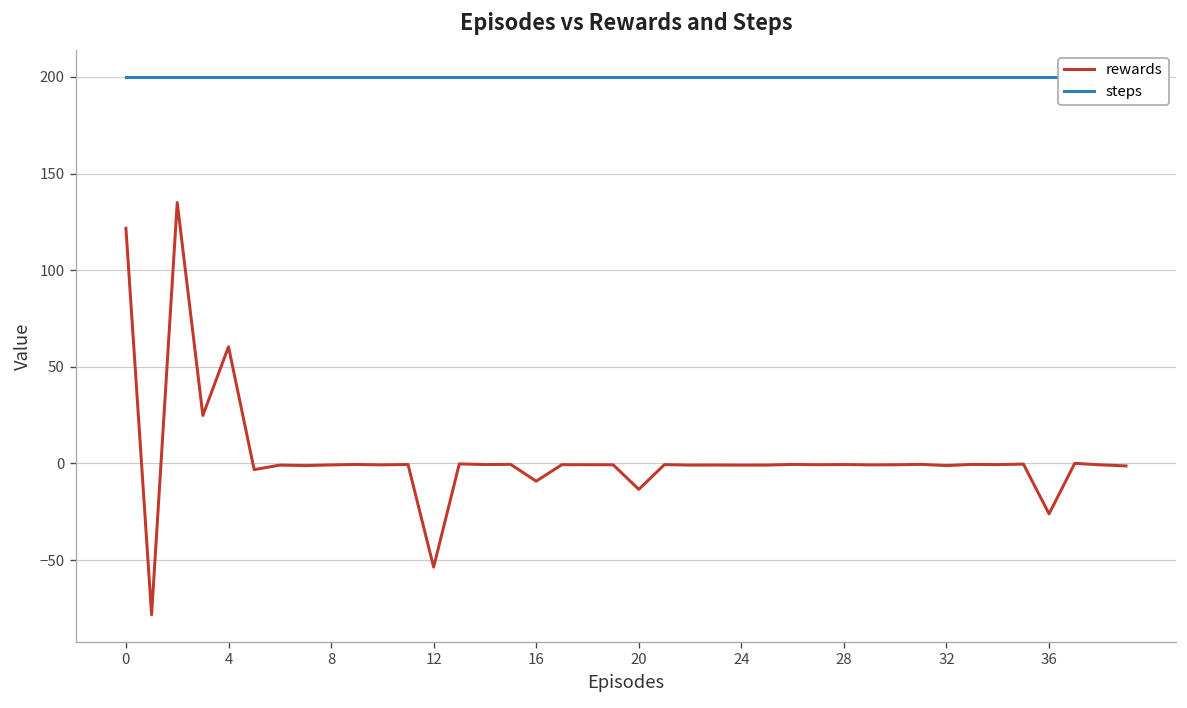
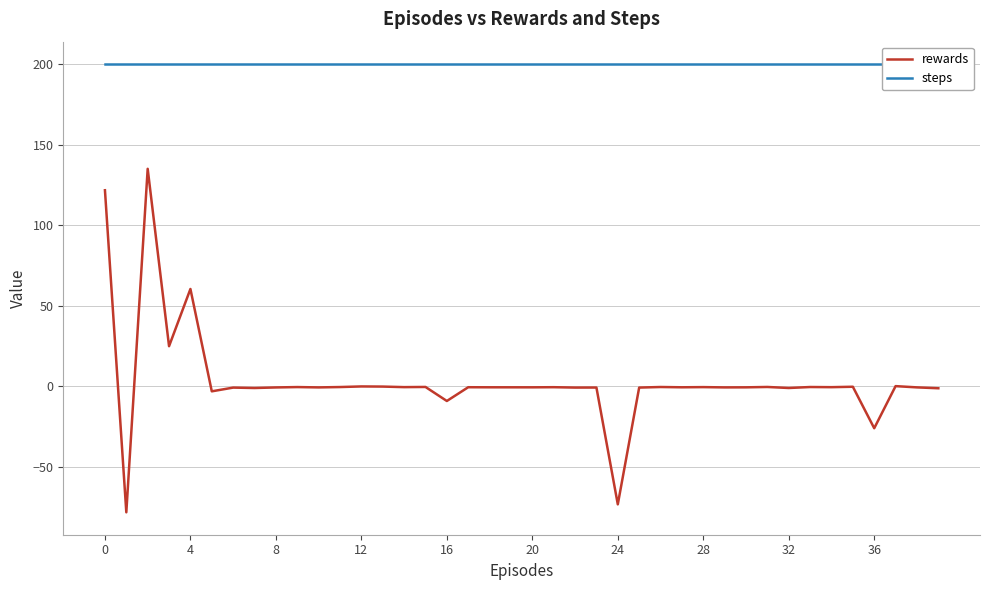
  {
    "rewards": {
      "0": 122,
      "4": 60,
      "8": -1,
-     "12": -54,
+     "12": 0,
      "16": -9,
-     "20": -13,
-     "24": -1,
+     "20": -1,
+     "24": -73,
      "28": -1,
      "32": -1,
      "36": -26
    },
    "steps": {
      "0": 200,
      "4": 200,
      "8": 200,
      "12": 200,
      "16": 200,
      "20": 200,
      "24": 200,
      "28": 200,
      "32": 200,
      "36": 200
    }
  }
